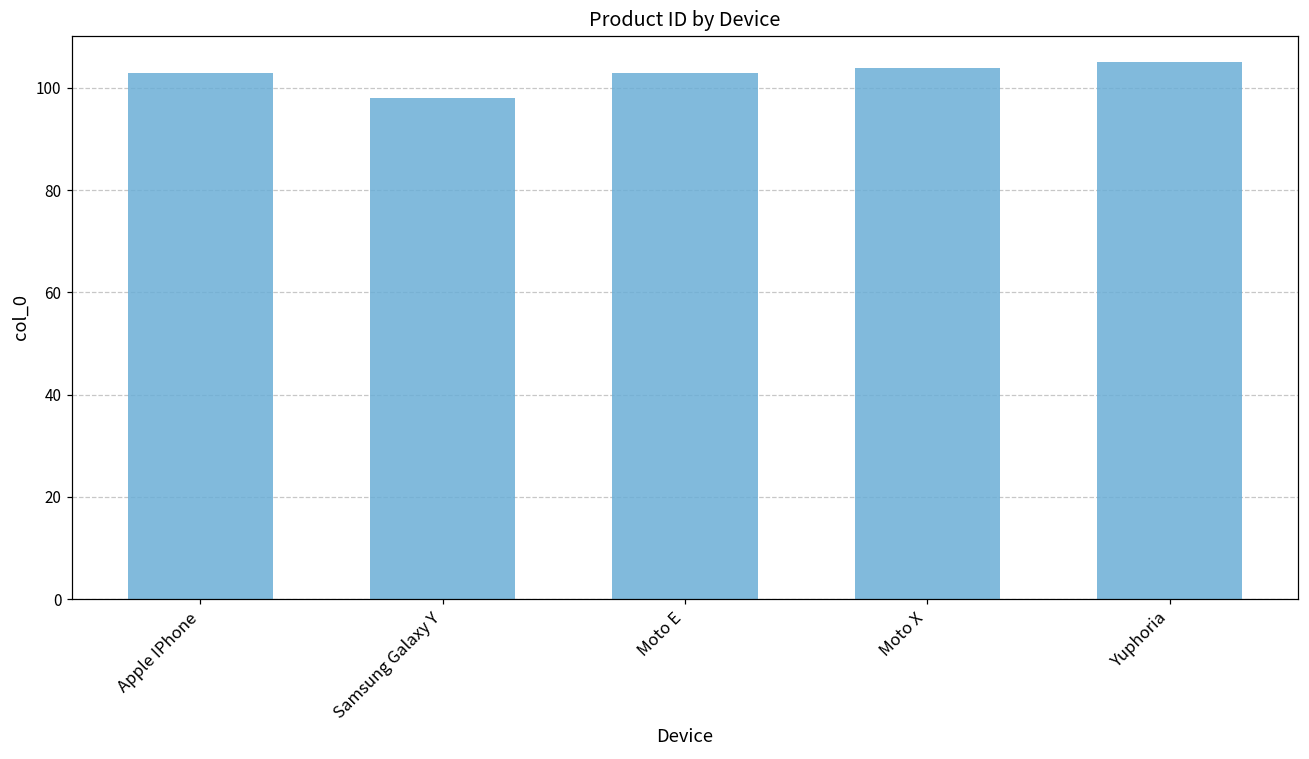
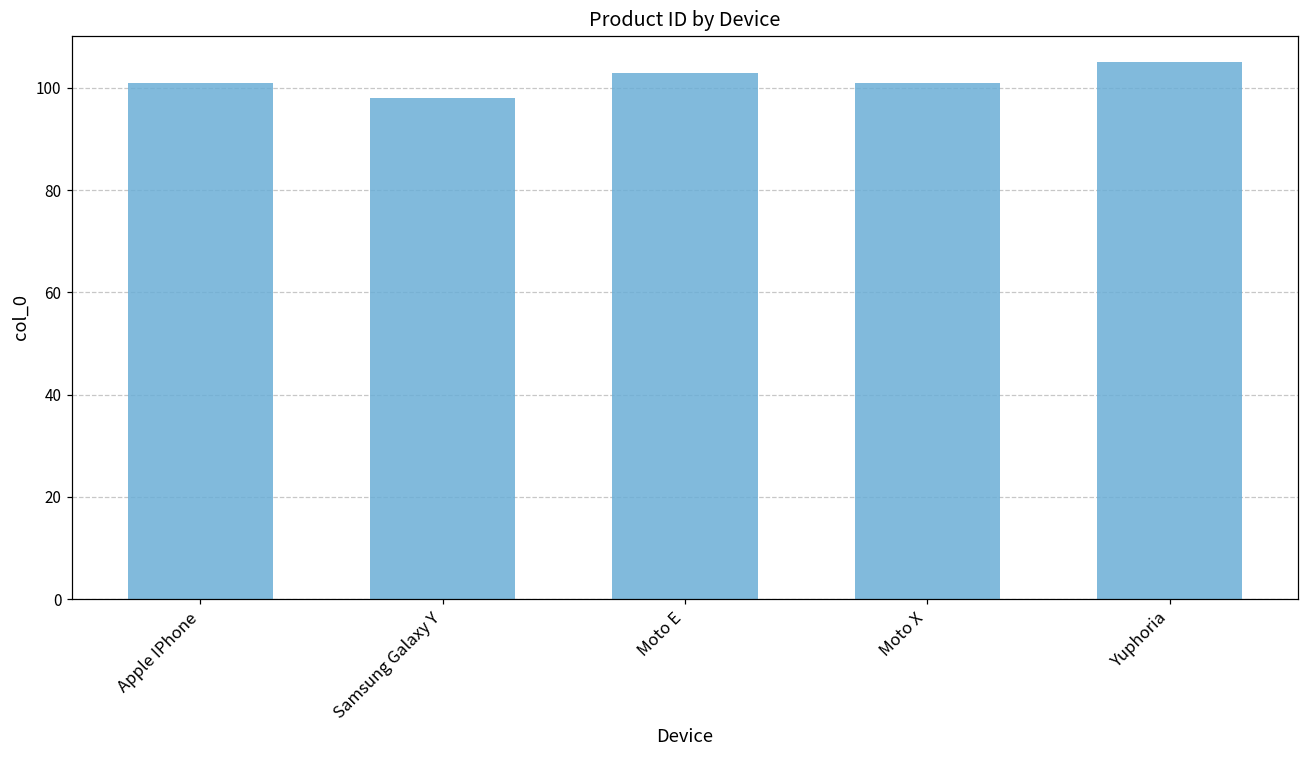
  {
-   "Apple IPhone": 103,
+   "Apple IPhone": 101,
    "Samsung Galaxy Y": 98,
    "Moto E": 103,
-   "Moto X": 104,
+   "Moto X": 101,
    "Yuphoria": 105
  }
